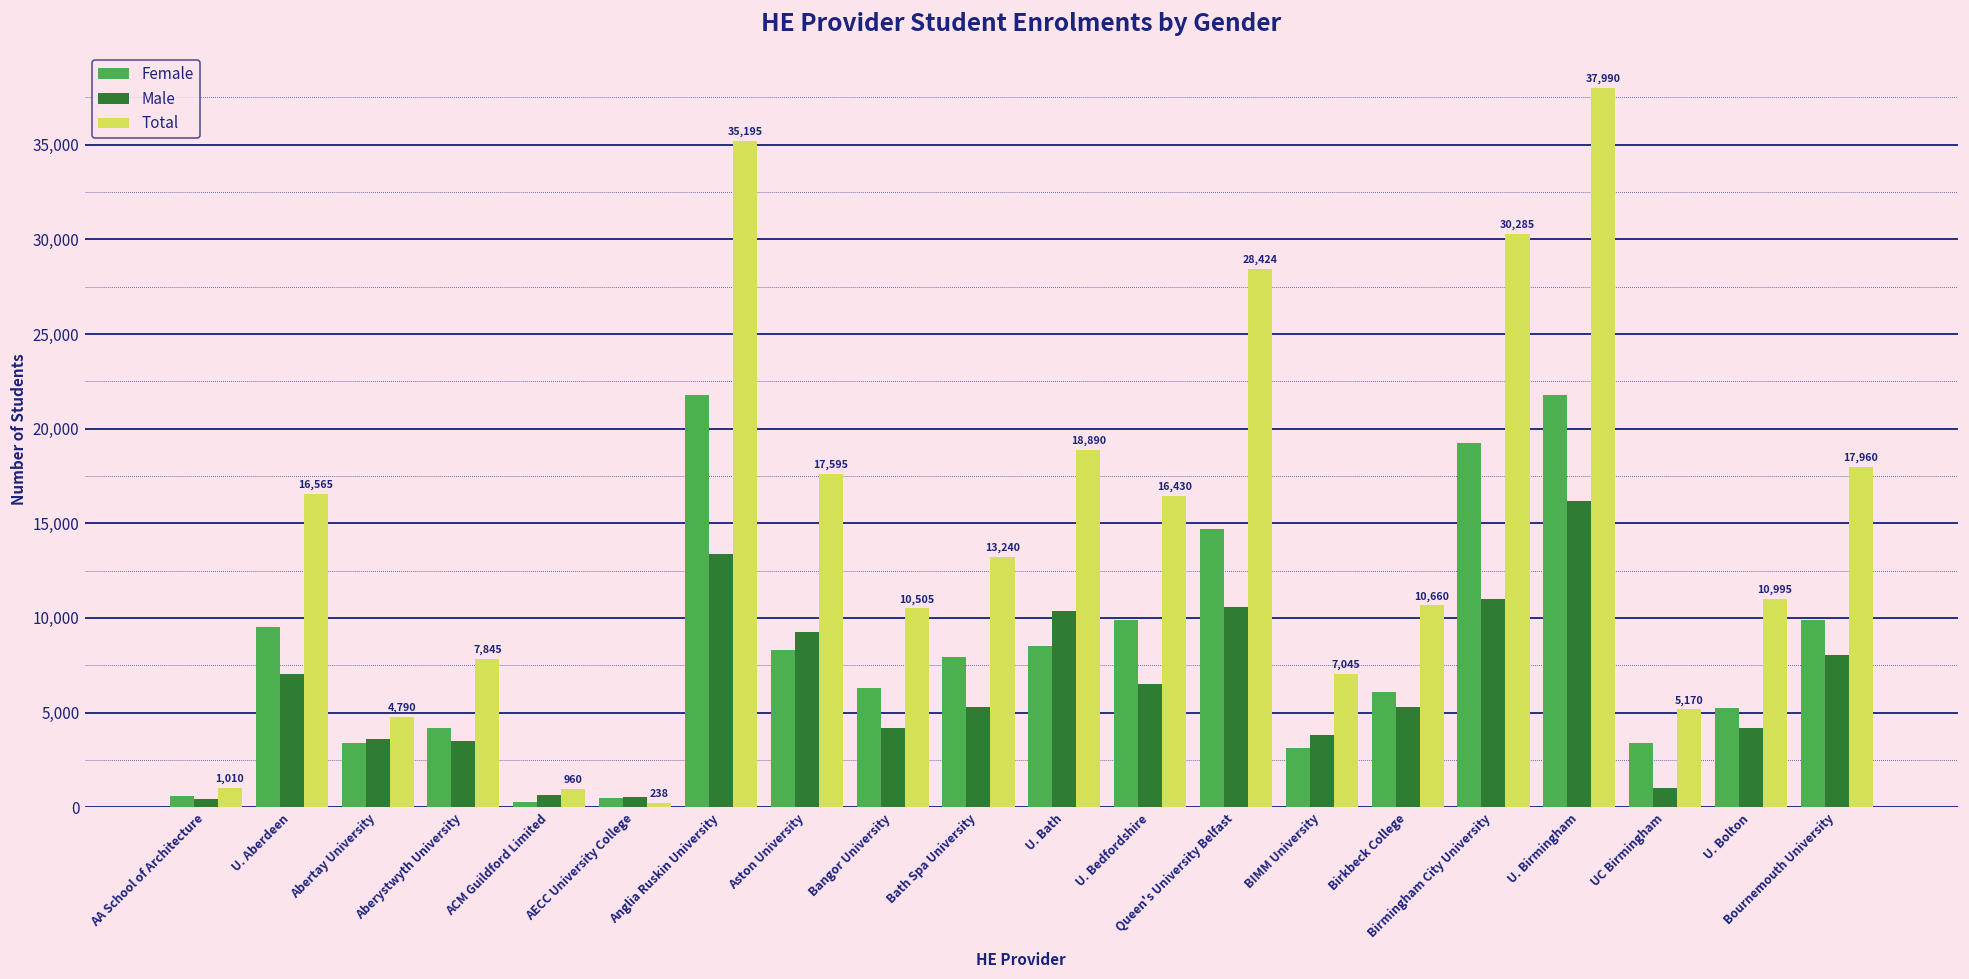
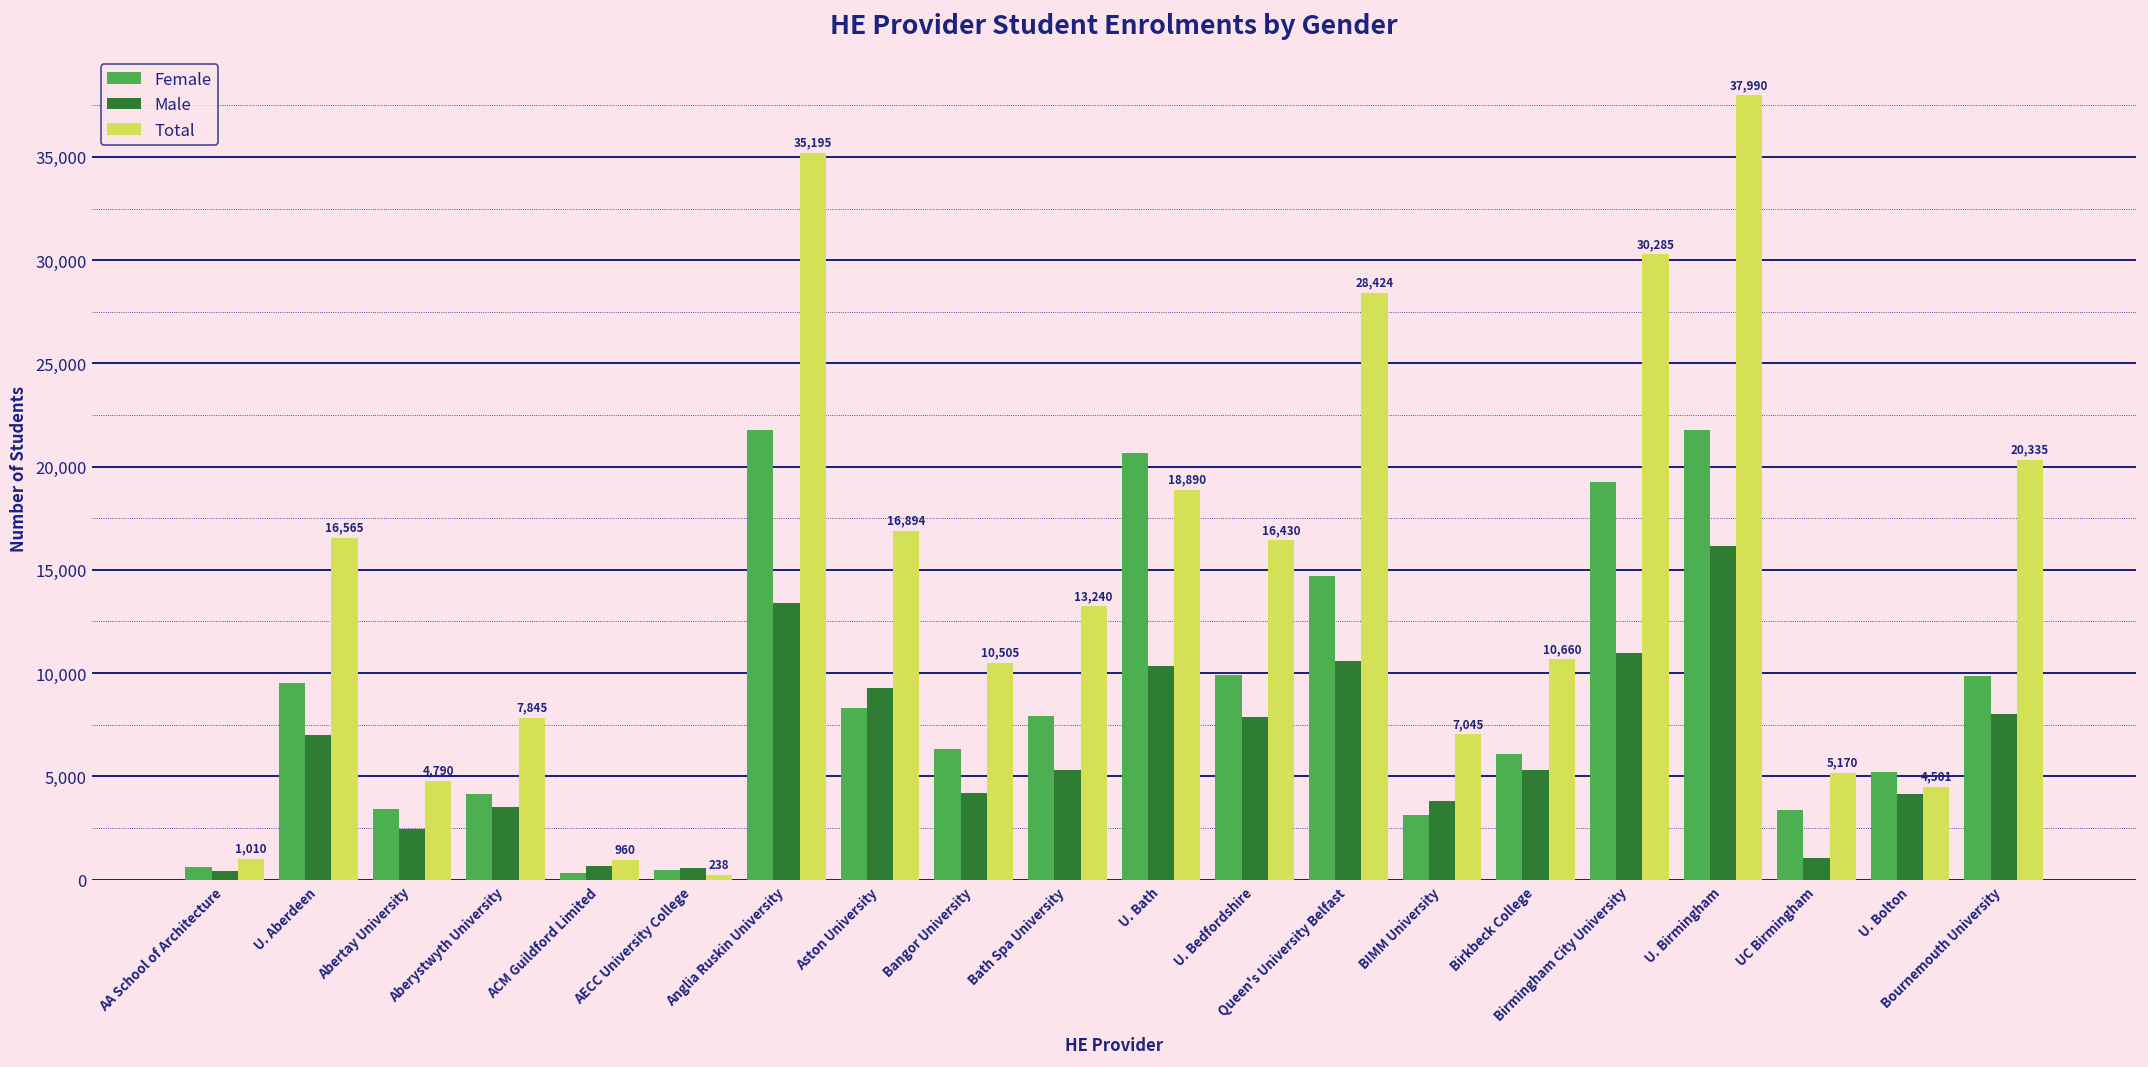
  {
    "Female": {
      "AA School of Architecture": "600",
      "U. Aberdeen": "9,500",
      "Abertay University": "3,400",
      "Aberystwyth University": "4,200",
      "ACM Guildford Limited": "300",
      "AECC University College": "500",
      "Anglia Ruskin University": "21,800",
      "Aston University": "8,300",
      "Bangor University": "6,300",
      "Bath Spa University": "7,900",
-     "U. Bath": "8,500",
+     "U. Bath": "20,700",
      "U. Bedfordshire": "9,900",
      "Queen's University Belfast": "14,700",
      "BIMM University": "3,100",
      "Birkbeck College": "6,100",
      "Birmingham City University": "19,300",
      "U. Birmingham": "21,800",
      "UC Birmingham": "3,400",
      "U. Bolton": "5,200",
      "Bournemouth University": "9,900"
    },
    "Male": {
      "AA School of Architecture": "400",
      "U. Aberdeen": "7,000",
-     "Abertay University": "3,600",
+     "Abertay University": "2,500",
      "Aberystwyth University": "3,500",
      "ACM Guildford Limited": "700",
      "AECC University College": "600",
      "Anglia Ruskin University": "13,400",
      "Aston University": "9,300",
      "Bangor University": "4,200",
      "Bath Spa University": "5,300",
      "U. Bath": "10,300",
-     "U. Bedfordshire": "6,500",
+     "U. Bedfordshire": "7,900",
      "Queen's University Belfast": "10,600",
      "BIMM University": "3,800",
      "Birkbeck College": "5,300",
      "Birmingham City University": "11,000",
      "U. Birmingham": "16,200",
      "UC Birmingham": "1,000",
      "U. Bolton": "4,200",
      "Bournemouth University": "8,000"
    },
    "Total": {
      "AA School of Architecture": "1,010",
      "U. Aberdeen": "16,565",
      "Abertay University": "4,790",
      "Aberystwyth University": "7,845",
      "ACM Guildford Limited": "960",
      "AECC University College": "238",
      "Anglia Ruskin University": "35,195",
-     "Aston University": "17,595",
+     "Aston University": "16,894",
      "Bangor University": "10,505",
      "Bath Spa University": "13,240",
      "U. Bath": "18,890",
      "U. Bedfordshire": "16,430",
      "Queen's University Belfast": "28,424",
      "BIMM University": "7,045",
      "Birkbeck College": "10,660",
      "Birmingham City University": "30,285",
      "U. Birmingham": "37,990",
      "UC Birmingham": "5,170",
-     "U. Bolton": "10,995",
-     "Bournemouth University": "17,960"
+     "U. Bolton": "4,501",
+     "Bournemouth University": "20,335"
    }
  }
